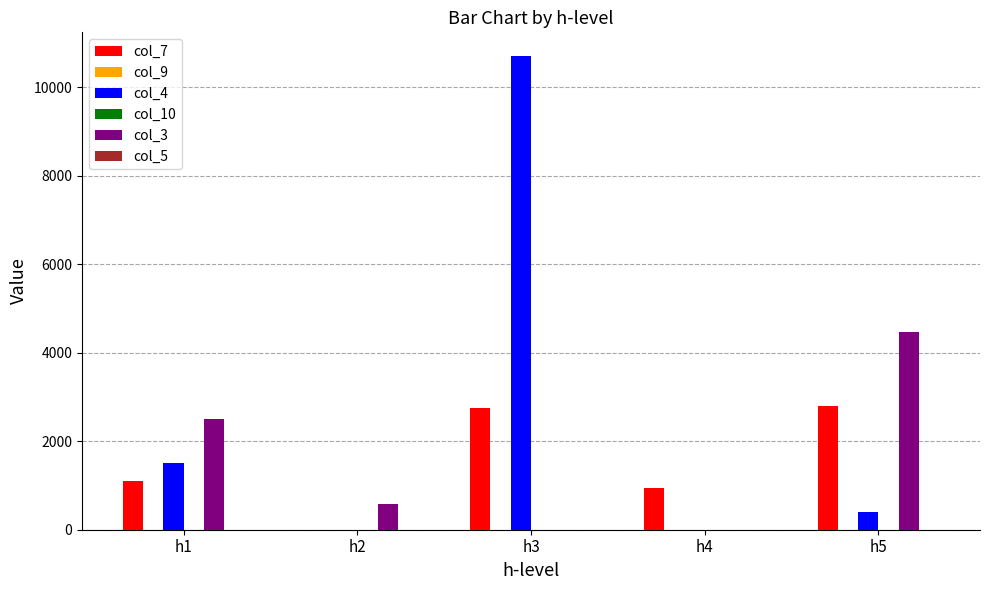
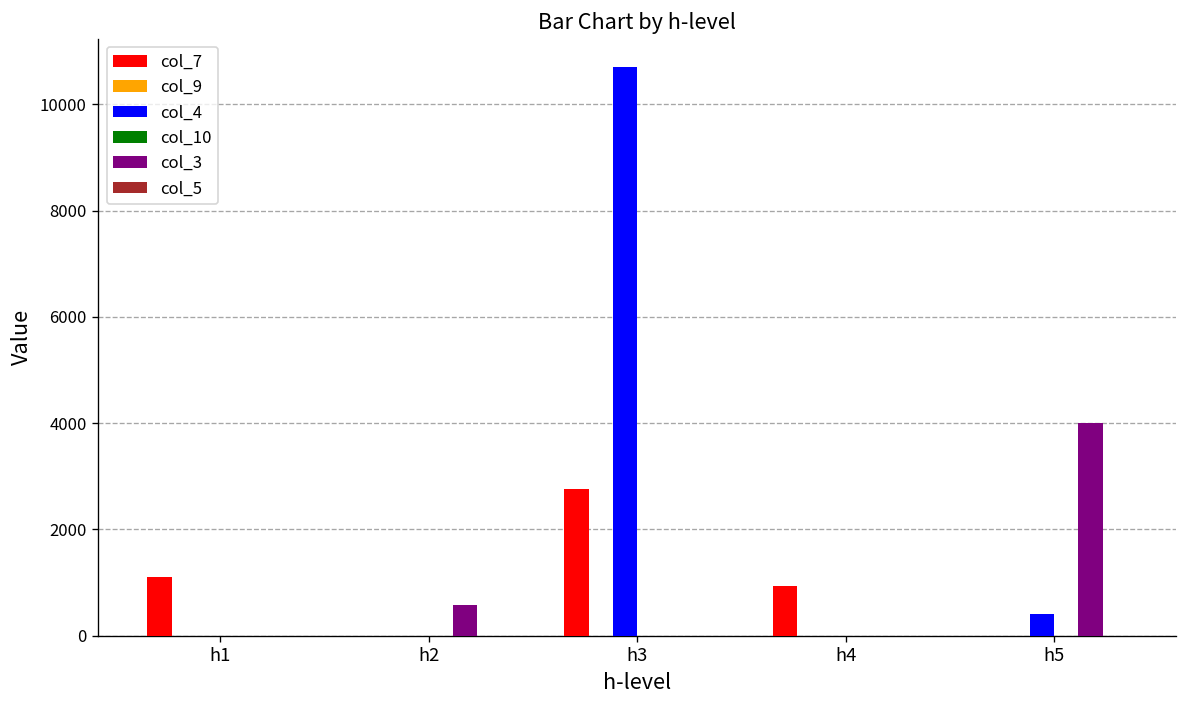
  {
    "col_7": {
      "h1": 1100,
      "h2": 0,
      "h3": 2800,
      "h4": 900,
-     "h5": 2800
+     "h5": 0
    },
    "col_9": {
      "h1": 0,
      "h2": 0,
      "h3": 0,
      "h4": 0,
      "h5": 0
    },
    "col_4": {
-     "h1": 1500,
+     "h1": 0,
      "h2": 0,
      "h3": 10700,
      "h4": 0,
      "h5": 400
    },
    "col_10": {
      "h1": 0,
      "h2": 0,
      "h3": 0,
      "h4": 0,
      "h5": 0
    },
    "col_3": {
-     "h1": 2500,
+     "h1": 0,
      "h2": 600,
      "h3": 0,
      "h4": 0,
-     "h5": 4500
+     "h5": 4000
    },
    "col_5": {
      "h1": 0,
      "h2": 0,
      "h3": 0,
      "h4": 0,
      "h5": 0
    }
  }
